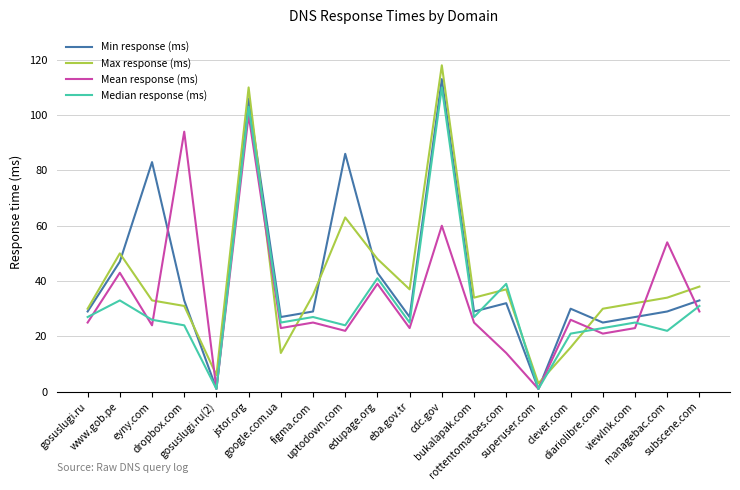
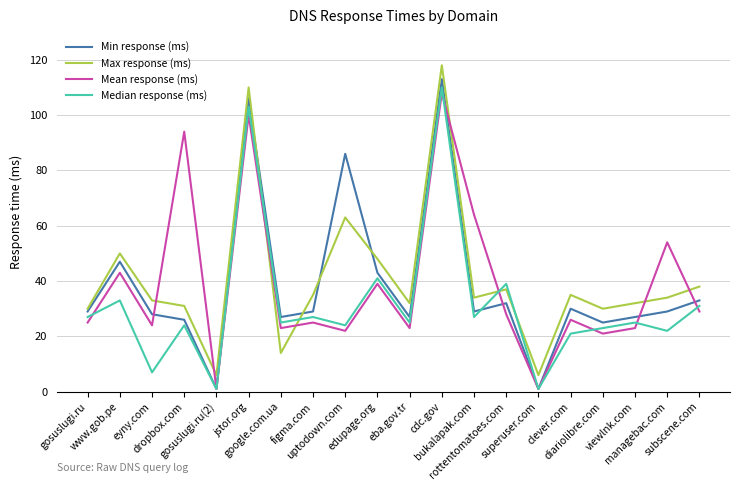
  {
    "Min response (ms)": {
      "gosuslugi.ru": 29,
      "www.gob.pe": 47,
-     "eyny.com": 83,
-     "dropbox.com": 33,
+     "eyny.com": 28,
+     "dropbox.com": 26,
      "jstor.org": 106,
      "google.com.ua": 27,
      "figma.com": 29,
      "uptodown.com": 86,
      "edupage.org": 43,
      "eba.gov.tr": 27,
      "cdc.gov": 113,
      "bukalapak.com": 29,
      "rottentomatoes.com": 32,
      "clever.com": 30,
      "diariolibre.com": 25,
      "viewlnk.com": 27,
      "managebac.com": 29,
      "subscene.com": 33
    },
    "Max response (ms)": {
      "gosuslugi.ru": 30,
      "www.gob.pe": 50,
      "eyny.com": 33,
      "dropbox.com": 31,
      "gosuslugi.ru(2)": 6,
      "jstor.org": 110,
      "google.com.ua": 14,
      "figma.com": 35,
      "uptodown.com": 63,
      "edupage.org": 48,
-     "eba.gov.tr": 37,
+     "eba.gov.tr": 32,
      "cdc.gov": 118,
      "bukalapak.com": 34,
      "rottentomatoes.com": 37,
-     "superuser.com": 3,
-     "clever.com": 16,
+     "superuser.com": 6,
+     "clever.com": 35,
      "diariolibre.com": 30,
      "viewlnk.com": 32,
      "managebac.com": 34,
      "subscene.com": 38
    },
    "Mean response (ms)": {
      "gosuslugi.ru": 25,
      "www.gob.pe": 43,
      "eyny.com": 24,
      "dropbox.com": 94,
      "jstor.org": 100,
      "google.com.ua": 23,
      "figma.com": 25,
      "uptodown.com": 22,
      "edupage.org": 39,
      "eba.gov.tr": 23,
-     "cdc.gov": 60,
-     "bukalapak.com": 25,
-     "rottentomatoes.com": 14,
+     "cdc.gov": 108,
+     "bukalapak.com": 64,
+     "rottentomatoes.com": 28,
      "clever.com": 26,
      "diariolibre.com": 21,
      "viewlnk.com": 23,
      "managebac.com": 54,
      "subscene.com": 29
    },
    "Median response (ms)": {
      "gosuslugi.ru": 27,
      "www.gob.pe": 33,
-     "eyny.com": 26,
+     "eyny.com": 7,
      "dropbox.com": 24,
      "jstor.org": 103,
      "google.com.ua": 25,
      "figma.com": 27,
      "uptodown.com": 24,
      "edupage.org": 41,
      "eba.gov.tr": 25,
      "cdc.gov": 110,
      "bukalapak.com": 27,
      "rottentomatoes.com": 39,
      "clever.com": 21,
      "diariolibre.com": 23,
      "viewlnk.com": 25,
      "managebac.com": 22,
      "subscene.com": 31
    }
  }
